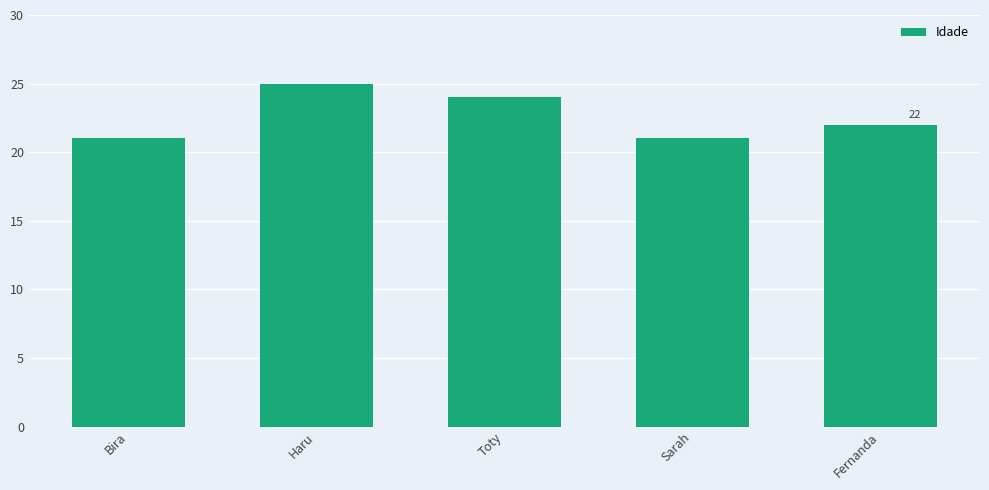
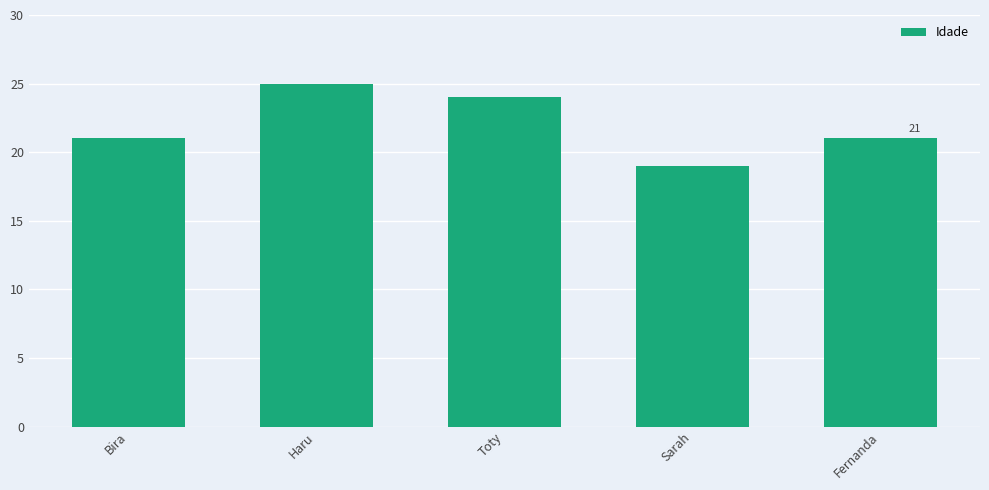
  {
-   "Sarah": 21,
-   "Fernanda": 22
+   "Sarah": 19,
+   "Fernanda": 21
  }
